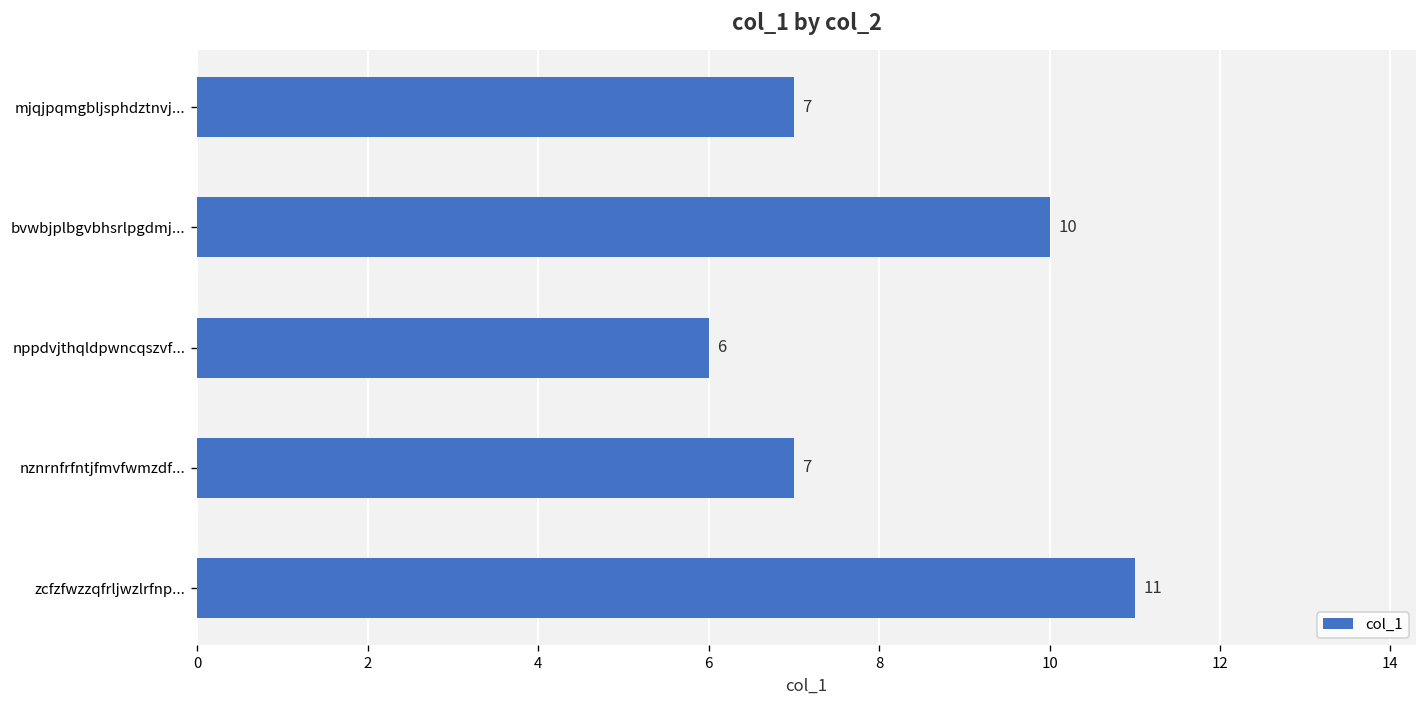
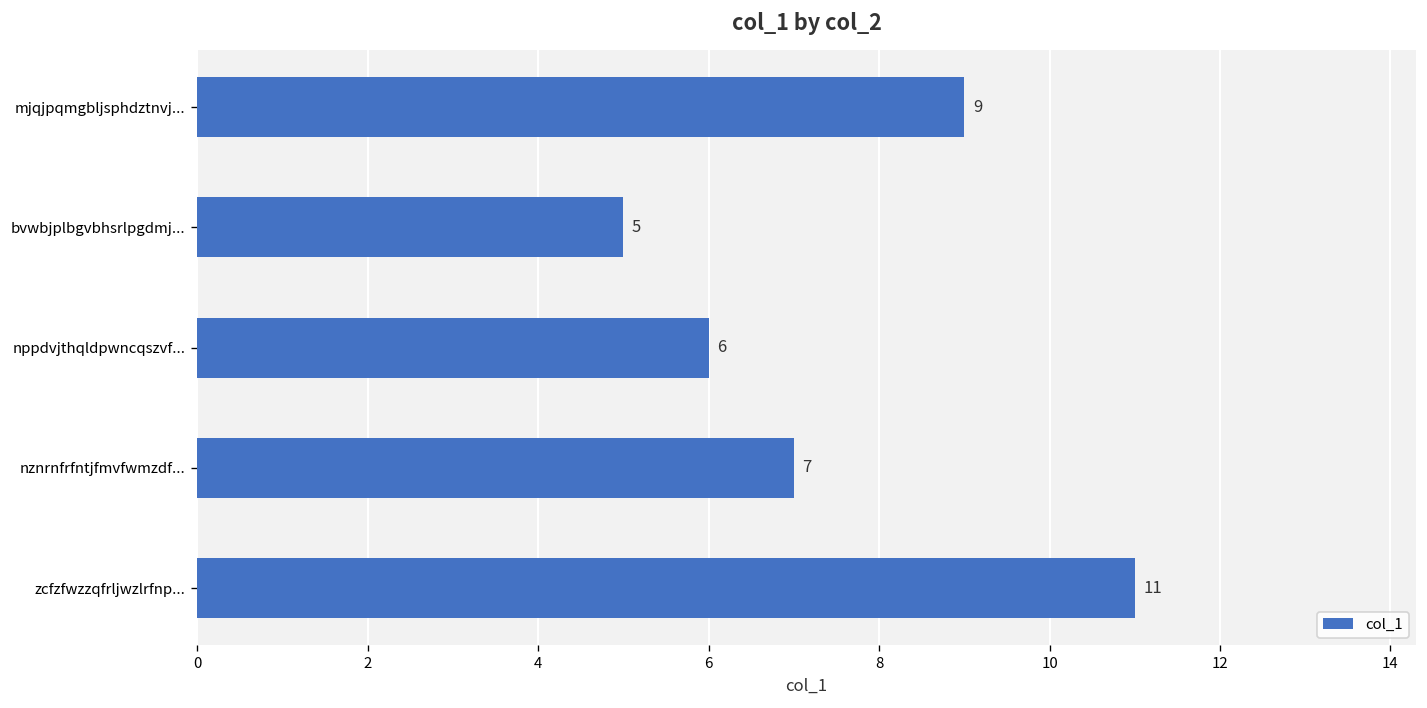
  {
-   "mjqjpqmgbljsphdztnvj...": 7,
-   "bvwbjplbgvbhsrlpgdmj...": 10,
+   "mjqjpqmgbljsphdztnvj...": 9,
+   "bvwbjplbgvbhsrlpgdmj...": 5,
    "nppdvjthqldpwncqszvf...": 6,
    "nznrnfrfntjfmvfwmzdf...": 7,
    "zcfzfwzzqfrljwzlrfnp...": 11
  }
